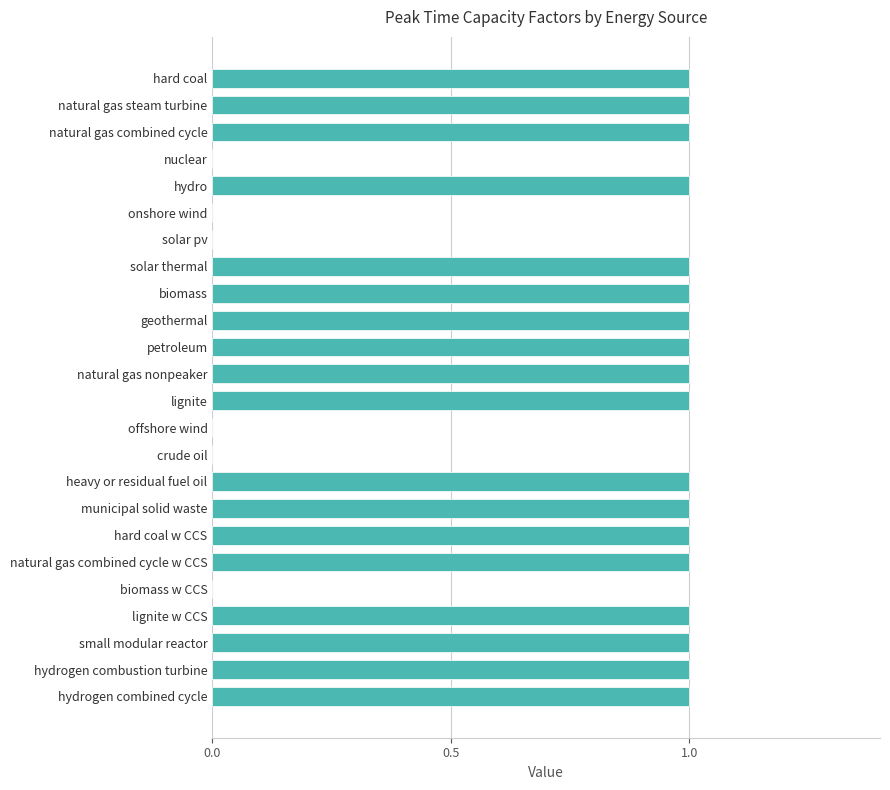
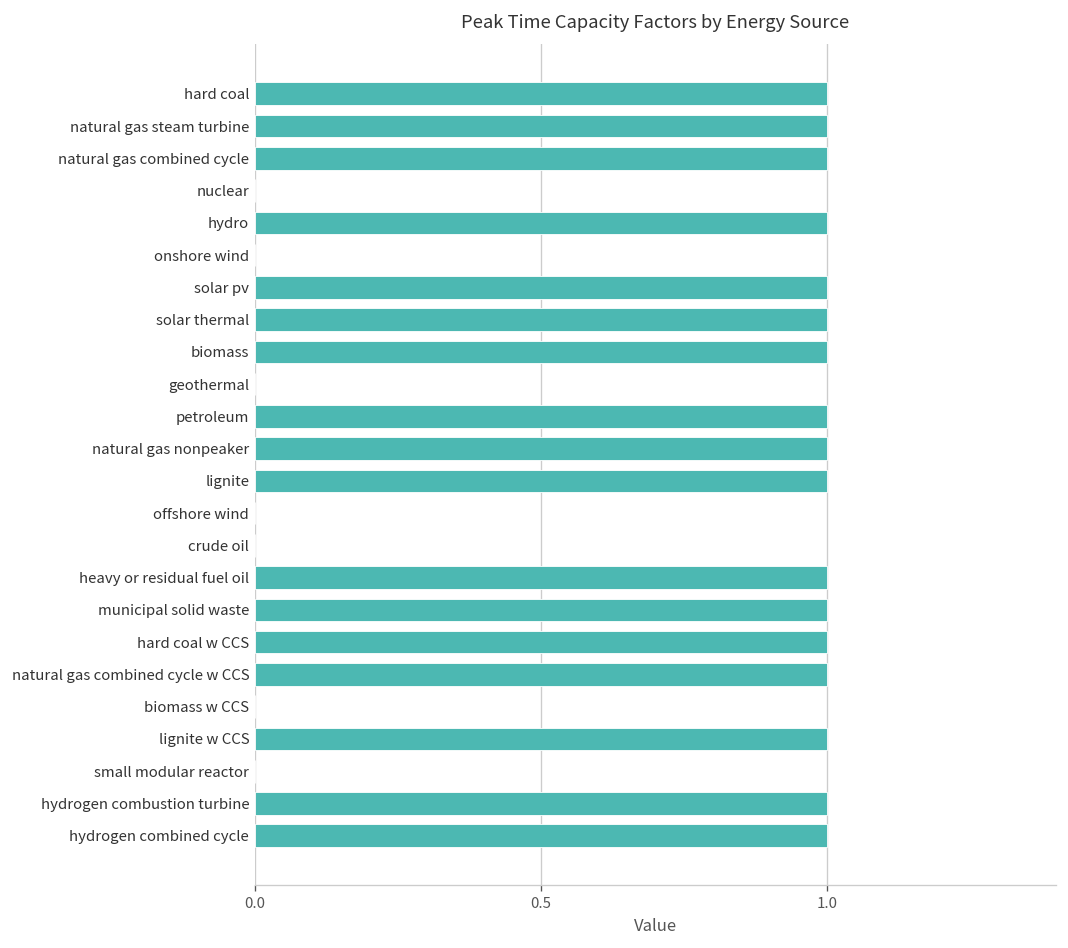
  {
    "hard coal": 1,
    "natural gas steam turbine": 1,
    "natural gas combined cycle": 1,
    "nuclear": 0,
    "hydro": 1,
    "onshore wind": 0,
-   "solar pv": 0,
+   "solar pv": 1,
    "solar thermal": 1,
    "biomass": 1,
-   "geothermal": 1,
+   "geothermal": 0,
    "petroleum": 1,
    "natural gas nonpeaker": 1,
    "lignite": 1,
    "offshore wind": 0,
    "crude oil": 0,
    "heavy or residual fuel oil": 1,
    "municipal solid waste": 1,
    "hard coal w CCS": 1,
    "natural gas combined cycle w CCS": 1,
    "biomass w CCS": 0,
    "lignite w CCS": 1,
-   "small modular reactor": 1,
+   "small modular reactor": 0,
    "hydrogen combustion turbine": 1,
    "hydrogen combined cycle": 1
  }
